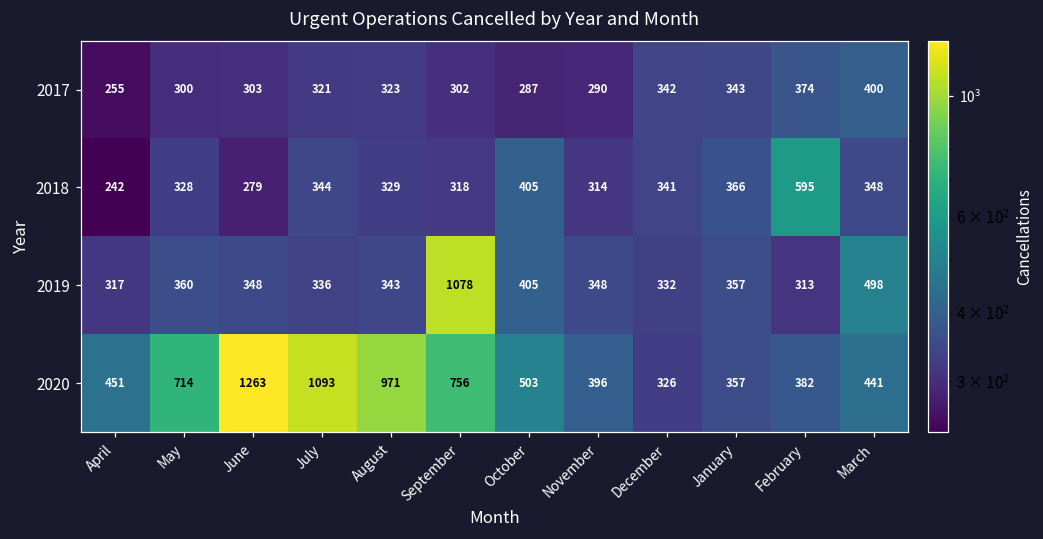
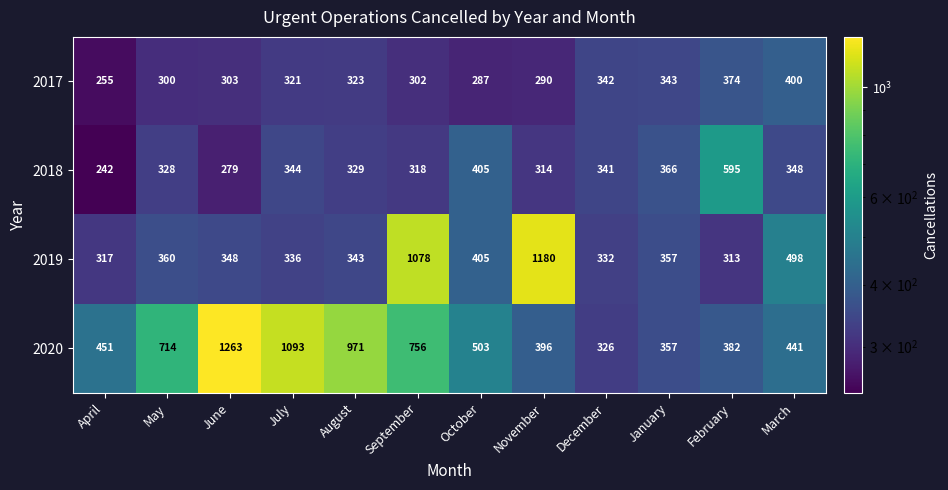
  {
    "2017": {
      "April": 255,
      "May": 300,
      "June": 303,
      "July": 321,
      "August": 323,
      "September": 302,
      "October": 287,
      "November": 290,
      "December": 342,
      "January": 343,
      "February": 374,
      "March": 400
    },
    "2018": {
      "April": 242,
      "May": 328,
      "June": 279,
      "July": 344,
      "August": 329,
      "September": 318,
      "October": 405,
      "November": 314,
      "December": 341,
      "January": 366,
      "February": 595,
      "March": 348
    },
    "2019": {
      "April": 317,
      "May": 360,
      "June": 348,
      "July": 336,
      "August": 343,
      "September": 1078,
      "October": 405,
-     "November": 348,
+     "November": 1180,
      "December": 332,
      "January": 357,
      "February": 313,
      "March": 498
    },
    "2020": {
      "April": 451,
      "May": 714,
      "June": 1263,
      "July": 1093,
      "August": 971,
      "September": 756,
      "October": 503,
      "November": 396,
      "December": 326,
      "January": 357,
      "February": 382,
      "March": 441
    }
  }
